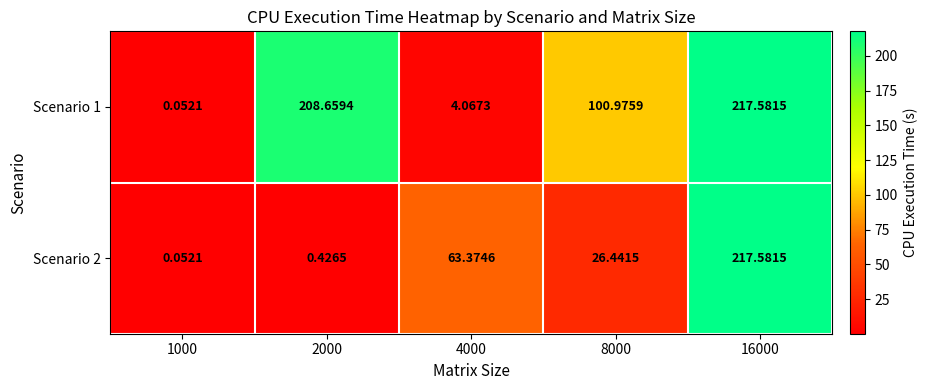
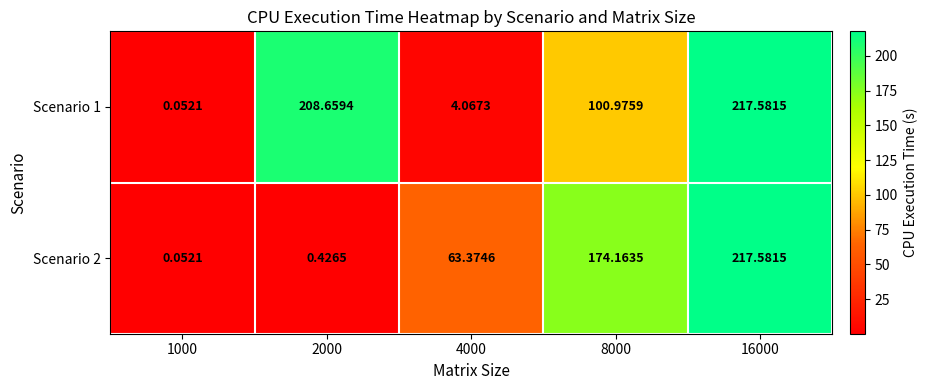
  {
    "Scenario 1": {
      "1000": 0.0521,
      "2000": 208.6594,
      "4000": 4.0673,
      "8000": 100.9759,
      "16000": 217.5815
    },
    "Scenario 2": {
      "1000": 0.0521,
      "2000": 0.4265,
      "4000": 63.3746,
-     "8000": 26.4415,
+     "8000": 174.1635,
      "16000": 217.5815
    }
  }
